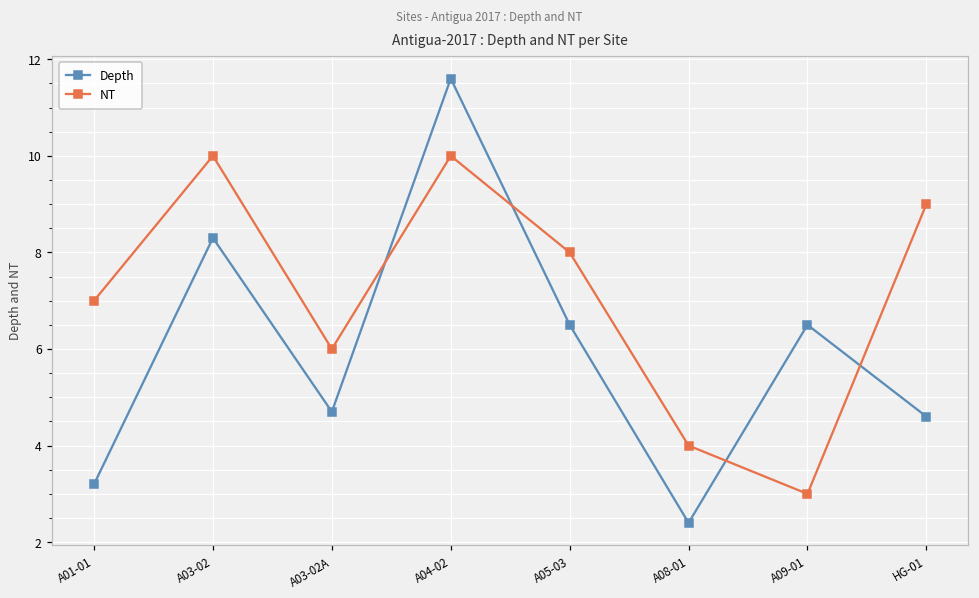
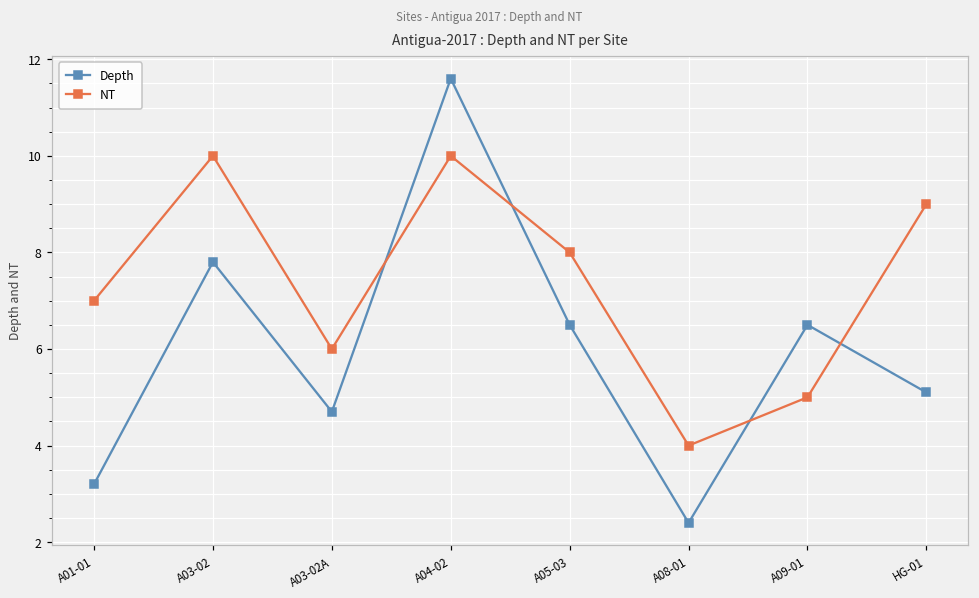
  {
    "Depth": {
      "A01-01": 3.2,
-     "A03-02": 8.3,
+     "A03-02": 7.8,
      "A03-02A": 4.7,
      "A04-02": 11.6,
      "A05-03": 6.5,
      "A08-01": 2.4,
      "A09-01": 6.5,
-     "HG-01": 4.6
+     "HG-01": 5.1
    },
    "NT": {
      "A01-01": 7,
      "A03-02": 10,
      "A03-02A": 6,
      "A04-02": 10,
      "A05-03": 8,
      "A08-01": 4,
-     "A09-01": 3,
+     "A09-01": 5,
      "HG-01": 9
    }
  }
